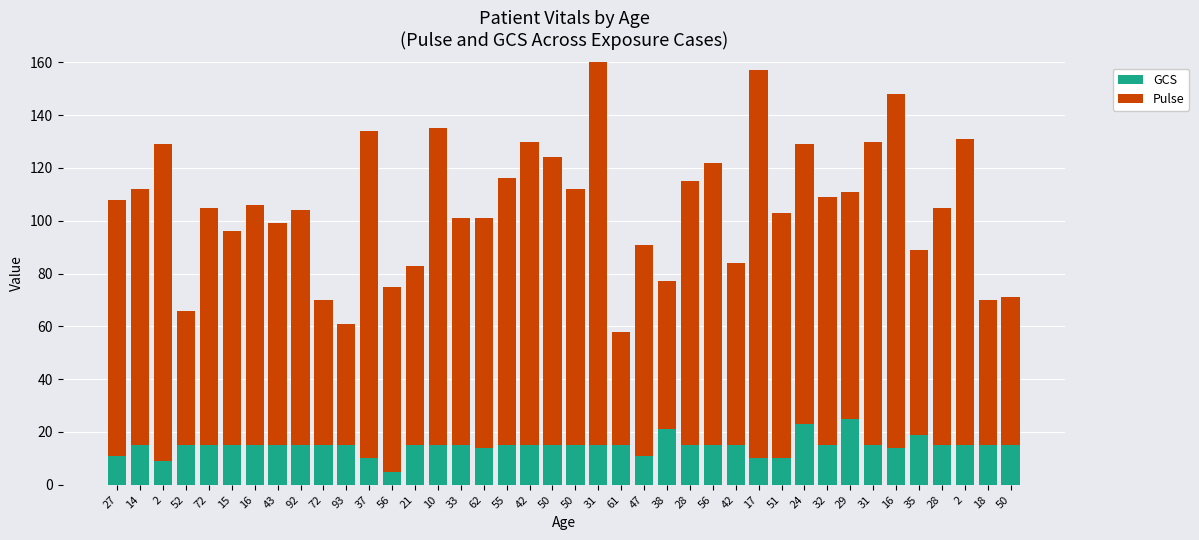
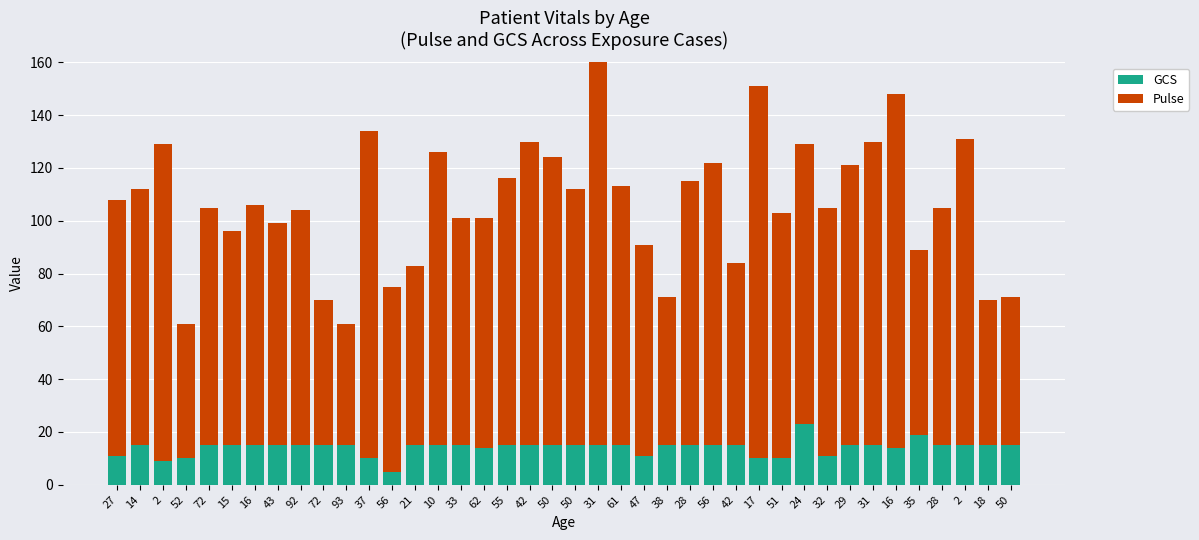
  {
    "GCS": {
      "27": 11,
      "14": 15,
-     "52": 15,
+     "52": 10,
      "15": 15,
      "43": 15,
      "92": 15,
      "93": 15,
      "37": 10,
      "21": 15,
      "10": 15,
      "33": 15,
      "62": 14,
      "55": 15,
      "61": 15,
      "47": 11,
-     "38": 21,
+     "38": 15,
      "17": 10,
      "51": 10,
      "24": 23,
-     "32": 15,
-     "29": 25,
+     "32": 11,
+     "29": 15,
      "35": 19,
      "18": 15
    },
    "Pulse": {
      "27": 97,
      "14": 97,
      "52": 51,
      "15": 81,
      "43": 84,
      "92": 89,
      "93": 46,
      "37": 124,
      "21": 68,
-     "10": 120,
+     "10": 111,
      "33": 86,
      "62": 87,
      "55": 101,
-     "61": 43,
+     "61": 98,
      "47": 80,
      "38": 56,
-     "17": 147,
+     "17": 141,
      "51": 93,
      "24": 106,
      "32": 94,
-     "29": 86,
+     "29": 106,
      "35": 70,
      "18": 55
    }
  }
